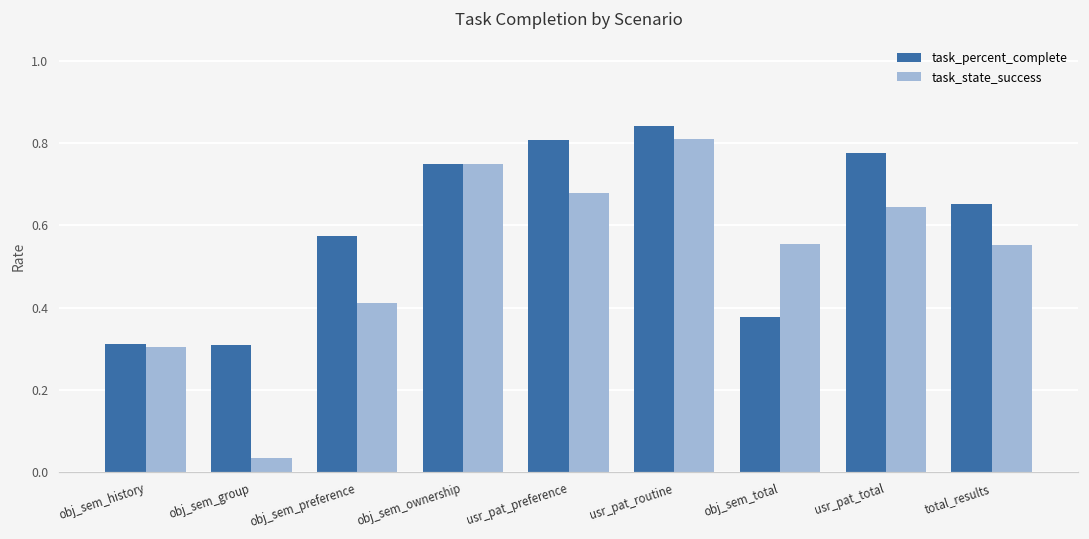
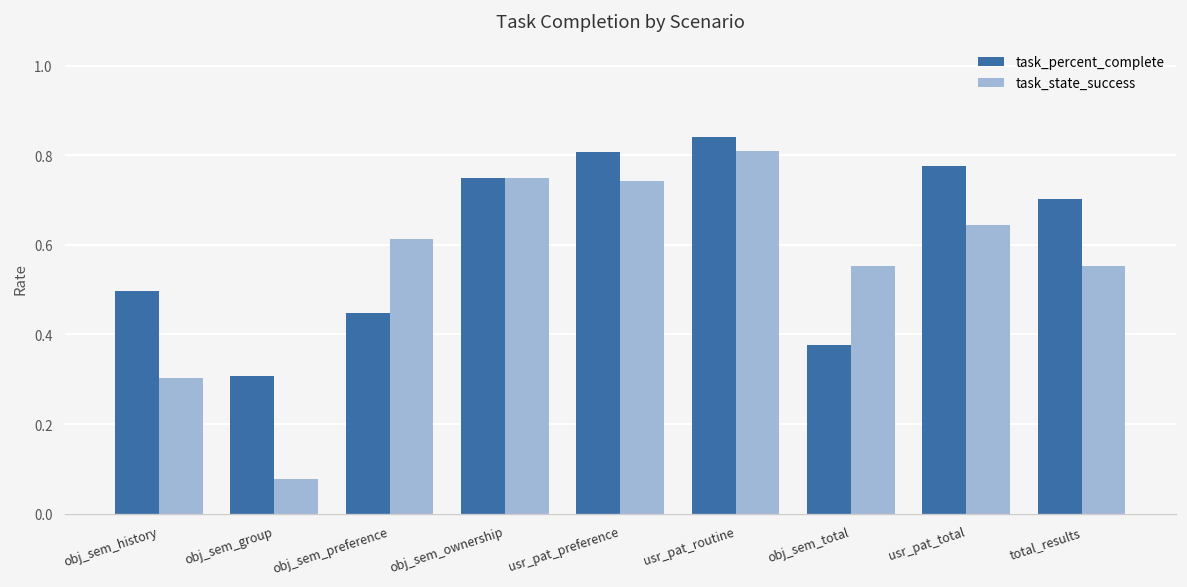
  {
    "task_percent_complete": {
-     "obj_sem_history": 0.31,
+     "obj_sem_history": 0.50,
      "obj_sem_group": 0.31,
-     "obj_sem_preference": 0.57,
+     "obj_sem_preference": 0.45,
      "obj_sem_ownership": 0.75,
      "usr_pat_preference": 0.81,
      "usr_pat_routine": 0.84,
      "obj_sem_total": 0.38,
      "usr_pat_total": 0.78,
-     "total_results": 0.65
+     "total_results": 0.70
    },
    "task_state_success": {
      "obj_sem_history": 0.30,
-     "obj_sem_group": 0.03,
-     "obj_sem_preference": 0.41,
+     "obj_sem_group": 0.08,
+     "obj_sem_preference": 0.61,
      "obj_sem_ownership": 0.75,
-     "usr_pat_preference": 0.68,
+     "usr_pat_preference": 0.74,
      "usr_pat_routine": 0.81,
      "obj_sem_total": 0.55,
      "usr_pat_total": 0.65,
      "total_results": 0.55
    }
  }
